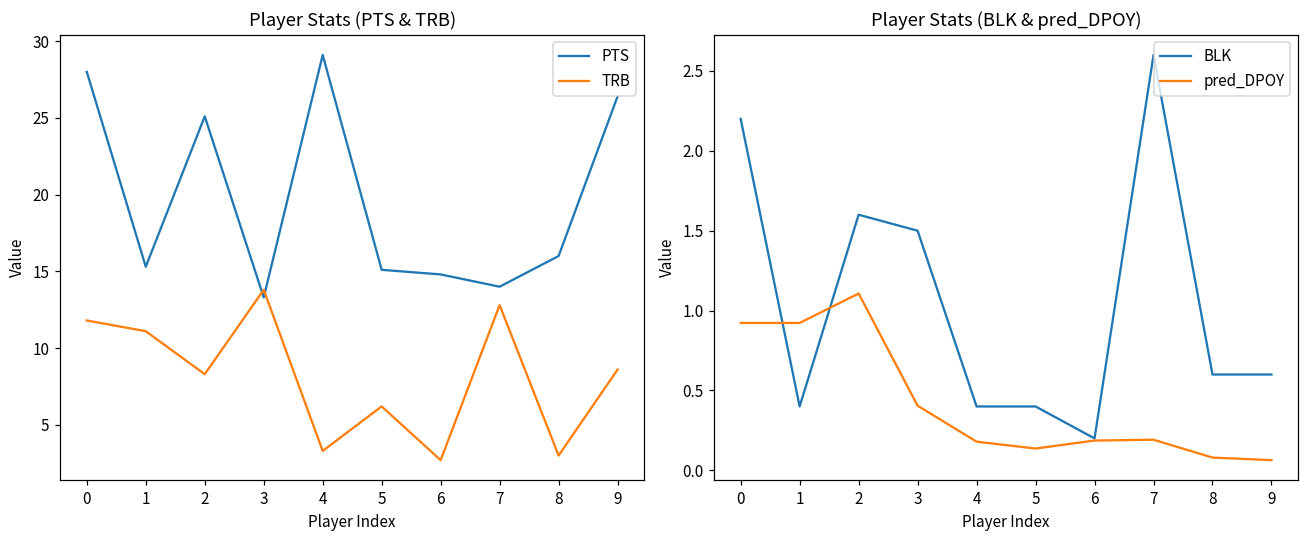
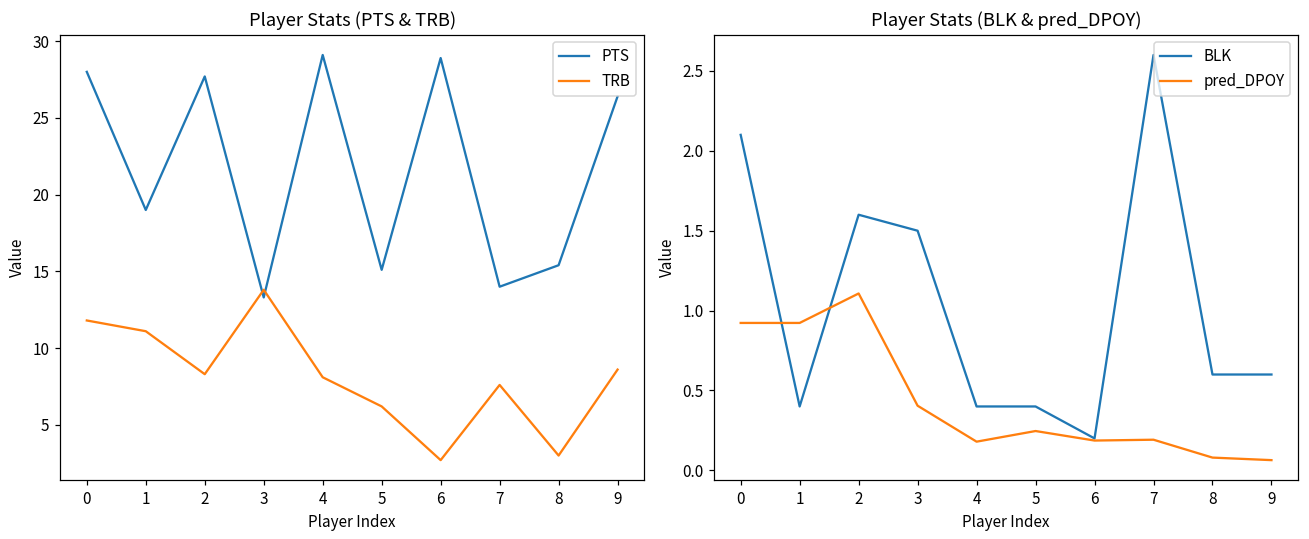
  {
    "Player Stats (PTS & TRB)": {
      "PTS": {
        "0": 28.0,
-       "1": 15.3,
-       "2": 25.1,
+       "1": 19.0,
+       "2": 27.7,
        "3": 13.3,
        "4": 29.1,
        "5": 15.1,
-       "6": 14.8,
+       "6": 28.9,
        "7": 14.0,
-       "8": 16.0,
+       "8": 15.4,
        "9": 26.4
      },
      "TRB": {
        "0": 11.8,
        "1": 11.1,
        "2": 8.3,
        "3": 13.8,
-       "4": 3.3,
+       "4": 8.1,
        "5": 6.2,
        "6": 2.7,
-       "7": 12.8,
+       "7": 7.6,
        "8": 3.0,
        "9": 8.6
      }
    },
    "Player Stats (BLK & pred_DPOY)": {
      "BLK": {
-       "0": 2.2,
+       "0": 2.1,
        "1": 0.4,
        "2": 1.6,
        "3": 1.5,
        "4": 0.4,
        "5": 0.4,
        "7": 2.6,
        "8": 0.6,
        "9": 0.6
      },
      "pred_DPOY": {
        "0": 0.92,
        "1": 0.92,
        "2": 1.11,
        "3": 0.40,
        "4": 0.18,
-       "5": 0.14,
+       "5": 0.25,
        "7": 0.19,
        "8": 0.08,
        "9": 0.06
      }
    }
  }
